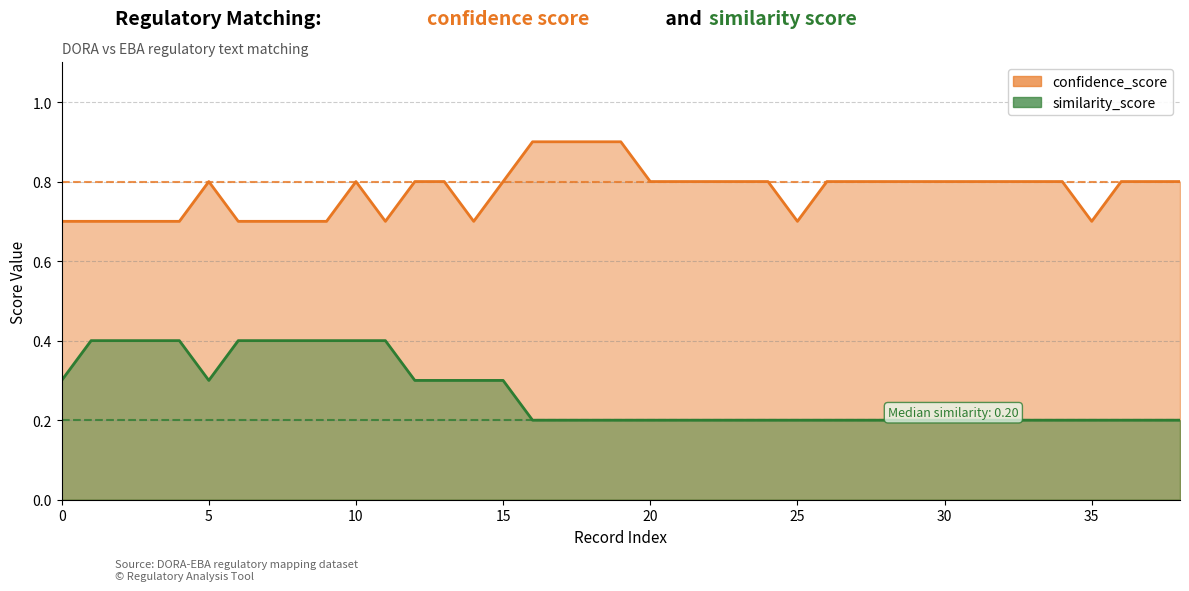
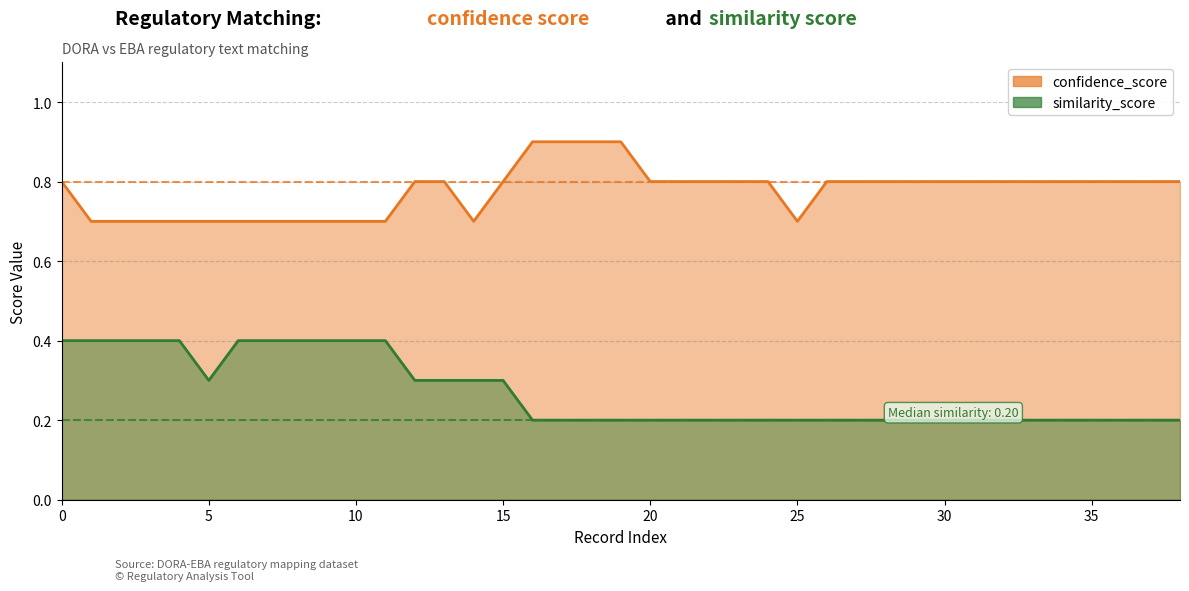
  {
    "confidence_score": {
-     "0": 0.7,
-     "5": 0.8,
-     "10": 0.8,
+     "0": 0.8,
+     "5": 0.7,
+     "10": 0.7,
      "15": 0.8,
      "20": 0.8,
      "25": 0.7,
      "30": 0.8,
-     "35": 0.7
+     "35": 0.8
    },
    "similarity_score": {
-     "0": 0.3,
+     "0": 0.4,
      "5": 0.3,
      "10": 0.4,
      "15": 0.3,
      "20": 0.2,
      "25": 0.2,
      "35": 0.2
    }
  }
